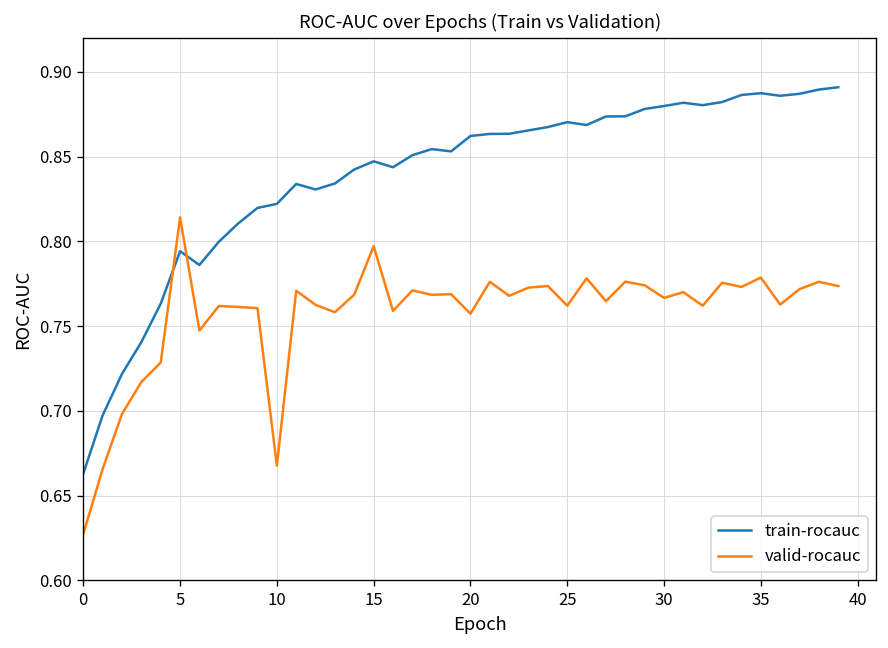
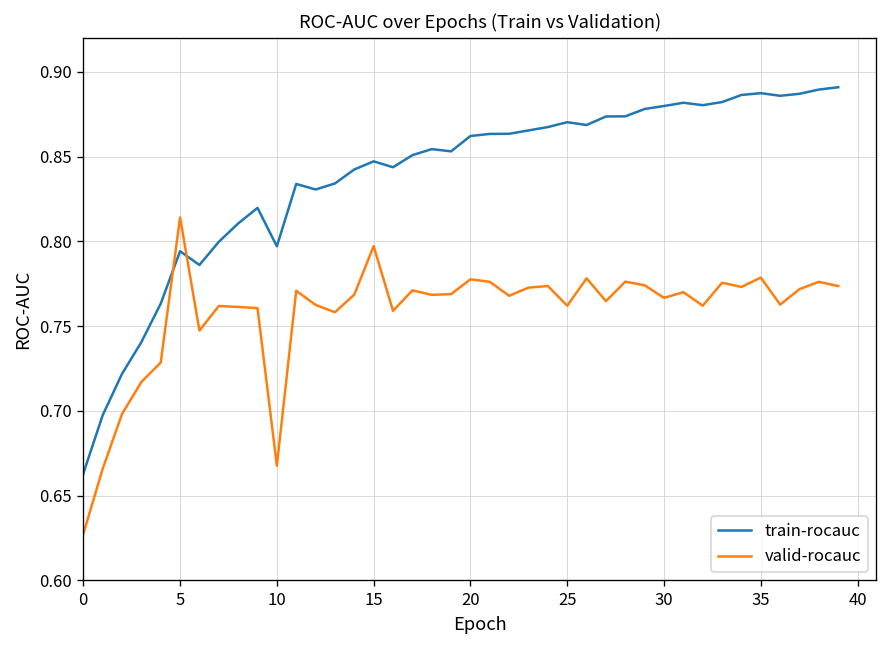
  {
    "train-rocauc": {
      "0": 0.663,
      "5": 0.794,
-     "10": 0.822,
+     "10": 0.797,
      "15": 0.847,
      "20": 0.862,
      "25": 0.870,
      "30": 0.880,
      "35": 0.887
    },
    "valid-rocauc": {
      "0": 0.627,
      "5": 0.814,
      "10": 0.668,
      "15": 0.797,
-     "20": 0.757,
+     "20": 0.778,
      "25": 0.762,
      "30": 0.767,
      "35": 0.779
    }
  }
